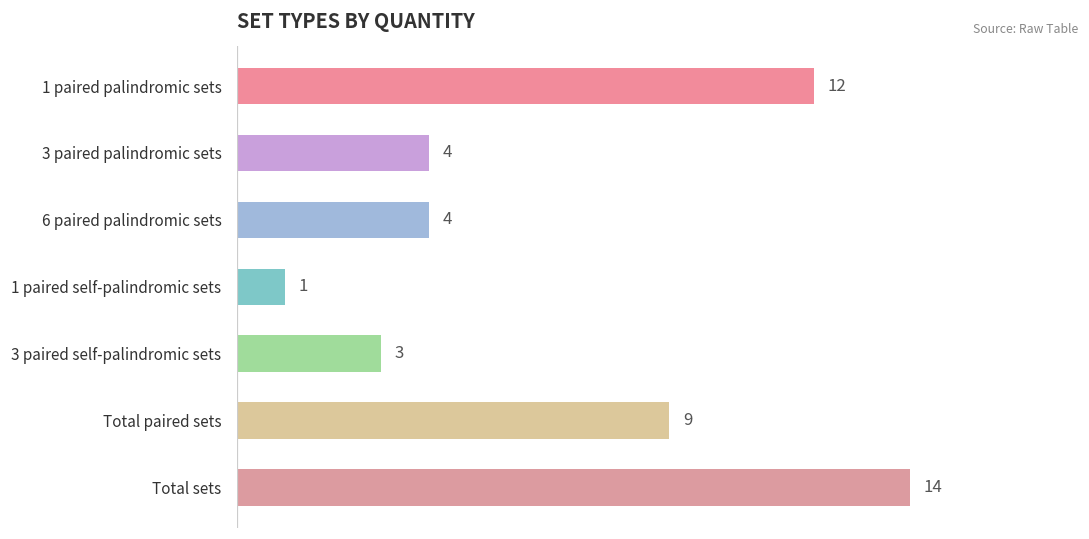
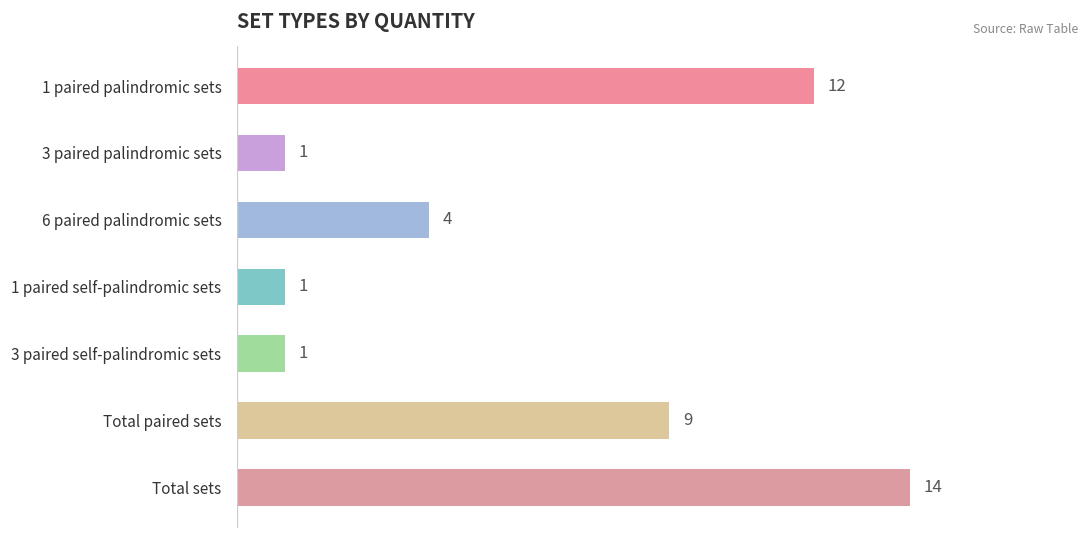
  {
    "1 paired palindromic sets": 12,
-   "3 paired palindromic sets": 4,
+   "3 paired palindromic sets": 1,
    "6 paired palindromic sets": 4,
    "1 paired self-palindromic sets": 1,
-   "3 paired self-palindromic sets": 3,
+   "3 paired self-palindromic sets": 1,
    "Total paired sets": 9,
    "Total sets": 14
  }
